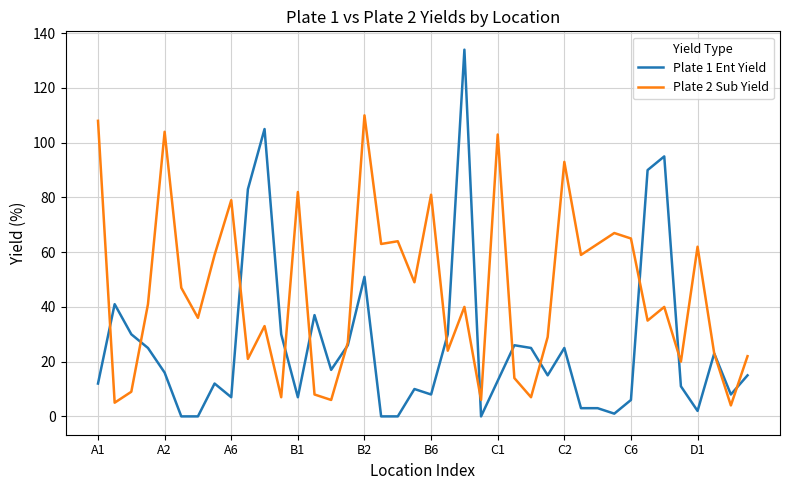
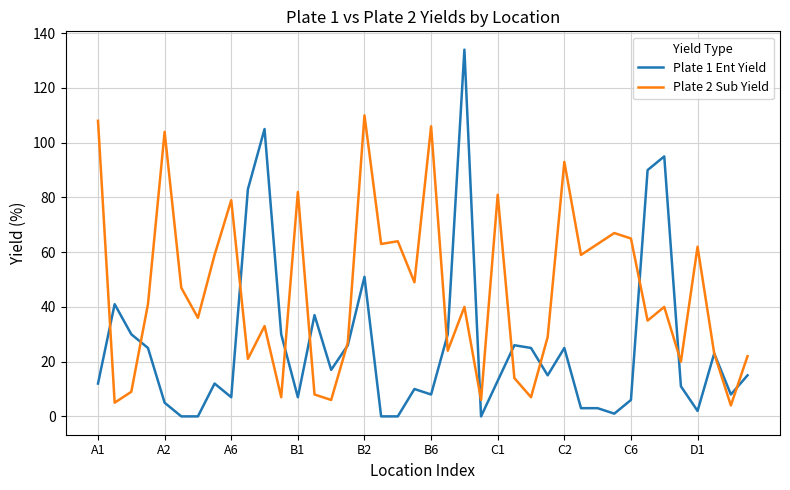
  {
    "Plate 1 Ent Yield": {
      "A1": 12,
-     "A2": 16,
+     "A2": 5,
      "A6": 7,
      "B1": 7,
      "B2": 51,
      "B6": 8,
      "C1": 13,
      "C2": 25,
      "C6": 6,
      "D1": 2
    },
    "Plate 2 Sub Yield": {
      "A1": 108,
      "A2": 104,
      "A6": 79,
      "B1": 82,
      "B2": 110,
-     "B6": 81,
-     "C1": 103,
+     "B6": 106,
+     "C1": 81,
      "C2": 93,
      "C6": 65,
      "D1": 62
    }
  }
